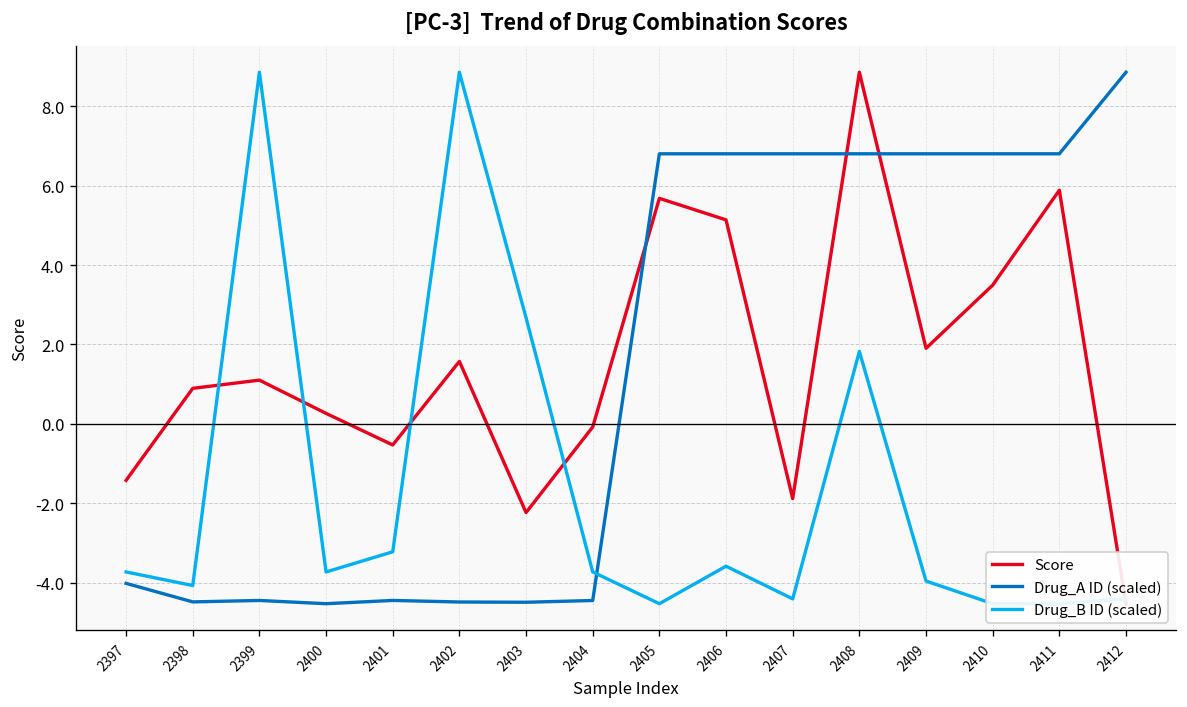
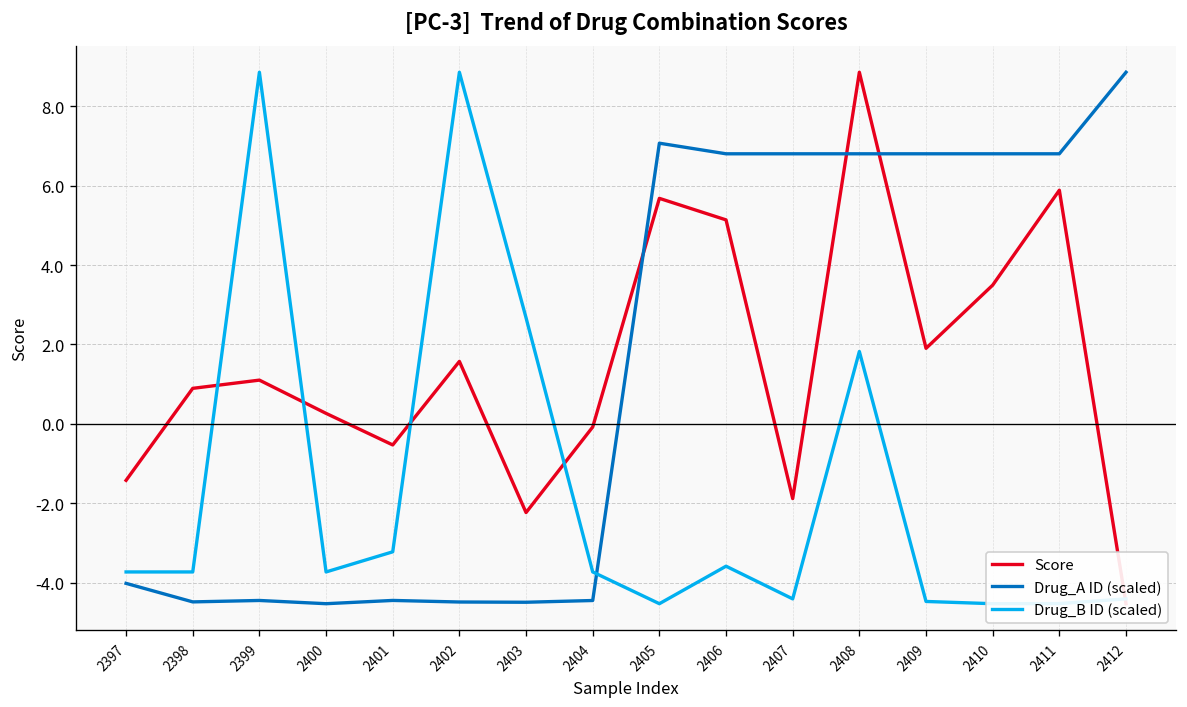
  {
    "Score": {
      "2397": -1.4,
      "2398": 0.9,
      "2399": 1.1,
      "2400": 0.3,
      "2401": -0.5,
      "2402": 1.6,
      "2403": -2.2,
      "2404": -0.1,
      "2405": 5.7,
      "2406": 5.1,
      "2407": -1.9,
      "2408": 8.9,
      "2409": 1.9,
      "2410": 3.5,
      "2411": 5.9
    },
    "Drug_A ID (scaled)": {
      "2397": -4.0,
      "2398": -4.5,
      "2399": -4.4,
      "2400": -4.5,
      "2401": -4.4,
      "2402": -4.5,
      "2403": -4.5,
      "2404": -4.5,
-     "2405": 6.8,
+     "2405": 7.1,
      "2406": 6.8,
      "2407": 6.8,
      "2408": 6.8,
      "2409": 6.8,
      "2410": 6.8,
      "2411": 6.8,
      "2412": 8.9
    },
    "Drug_B ID (scaled)": {
      "2397": -3.7,
-     "2398": -4.1,
+     "2398": -3.7,
      "2399": 8.9,
      "2400": -3.7,
      "2401": -3.2,
      "2402": 8.9,
      "2403": 2.7,
      "2404": -3.7,
      "2405": -4.5,
      "2406": -3.6,
      "2407": -4.4,
      "2408": 1.8,
-     "2409": -4.0
+     "2409": -4.5
    }
  }
